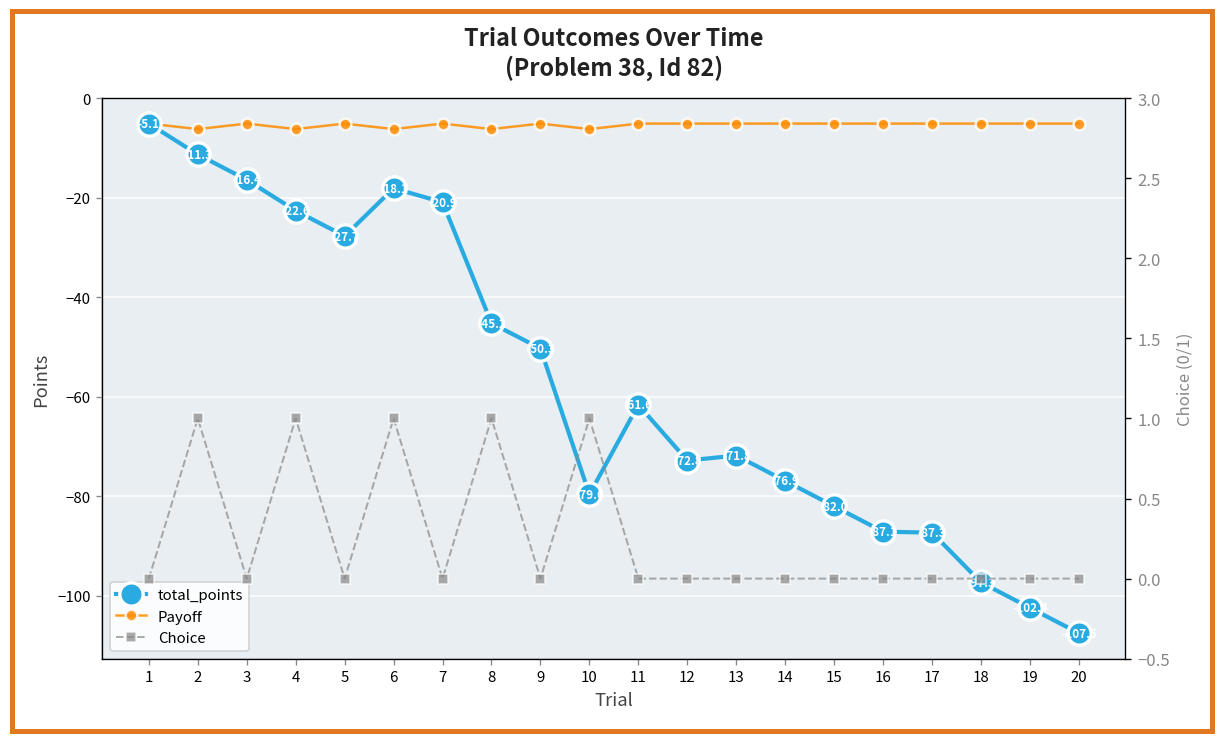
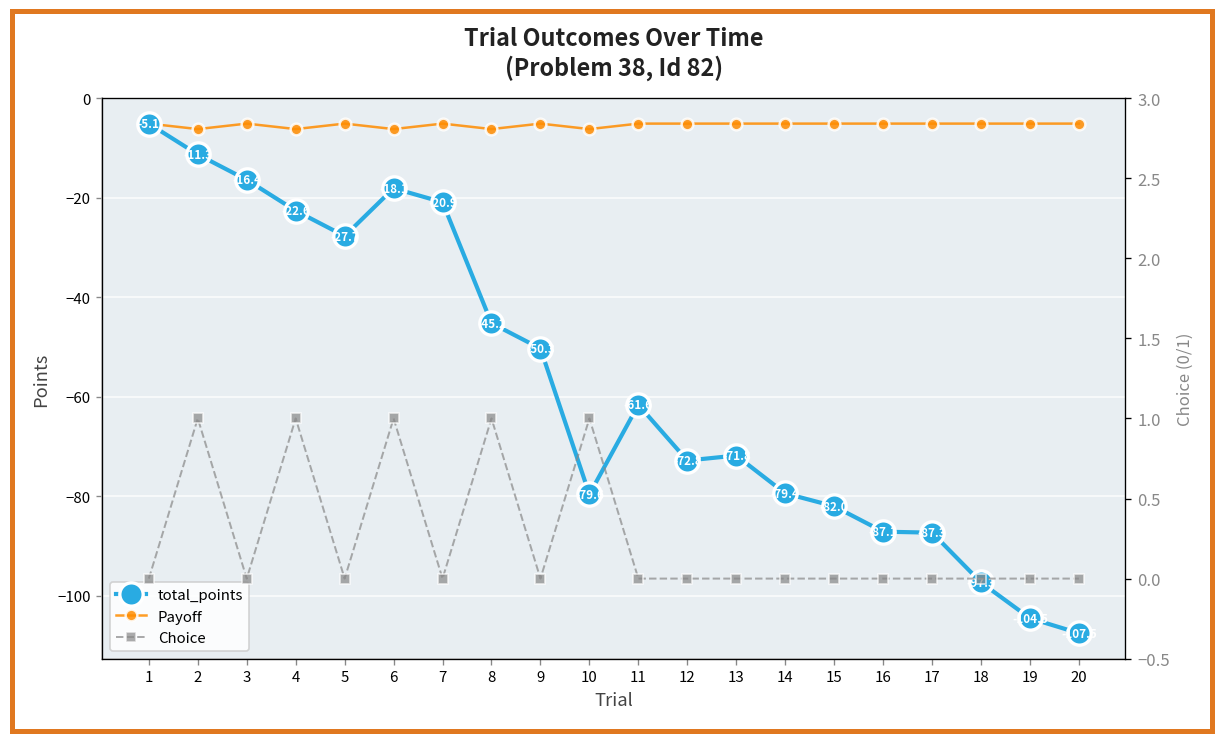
  {
    "total_points": {
      "2": -11.3,
      "3": -16.4,
      "4": -22.6,
      "5": -27.7,
      "6": -18.1,
      "7": -20.9,
      "8": -45.2,
      "9": -50.3,
      "10": -79.6,
      "11": -61.6,
      "12": -72.8,
      "13": -71.8,
-     "14": -76.9,
+     "14": -79.4,
      "15": -82.0,
      "16": -87.1,
      "17": -87.3,
-     "19": -102.4,
+     "19": -104.5,
      "20": -107.5
    }
  }
